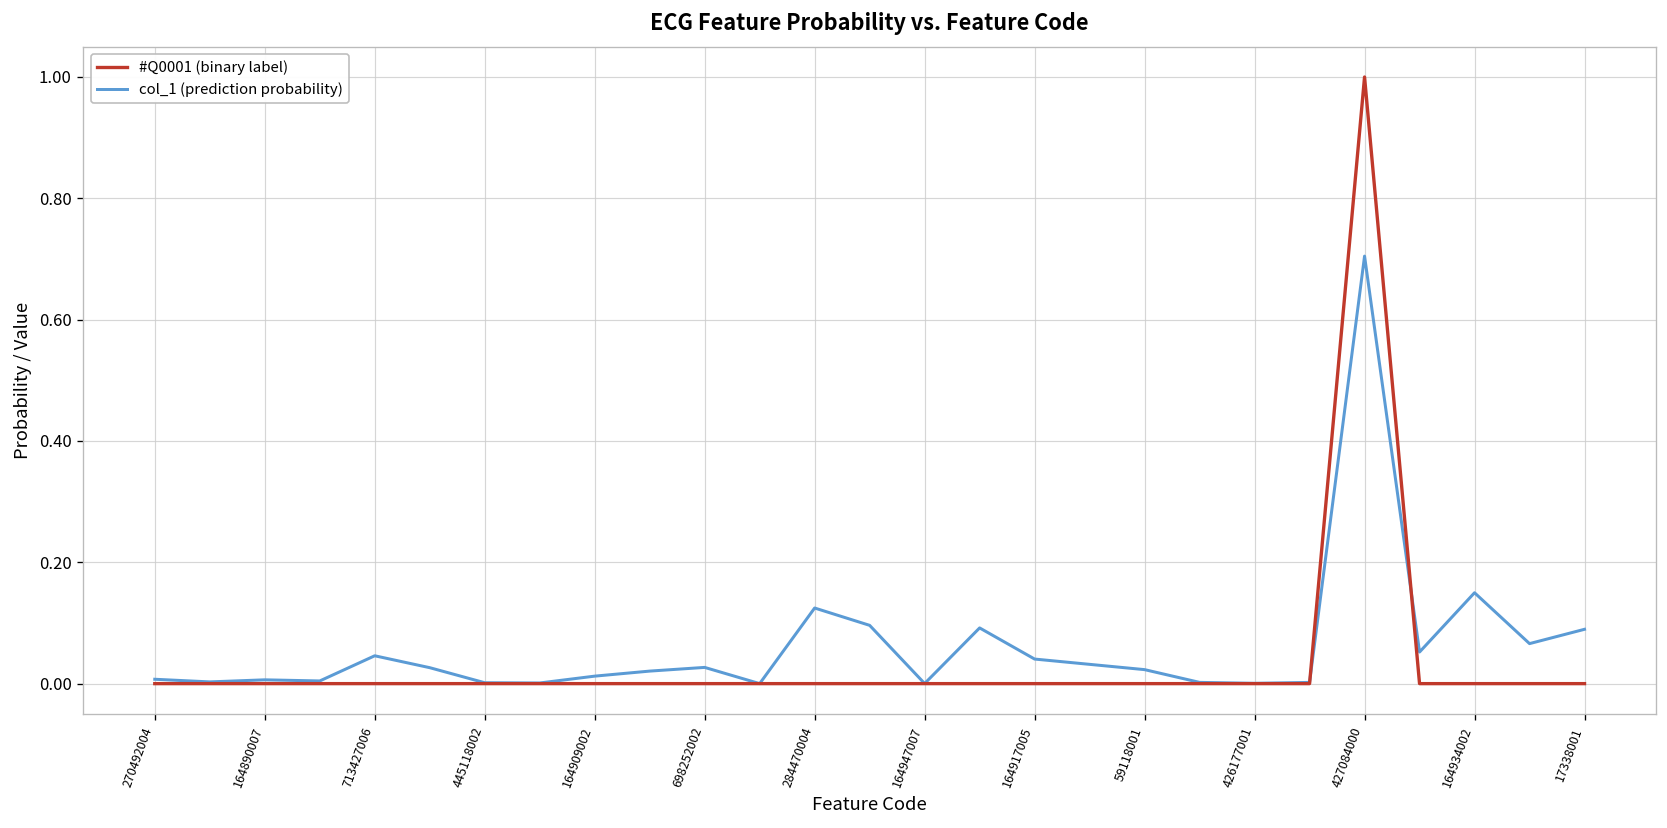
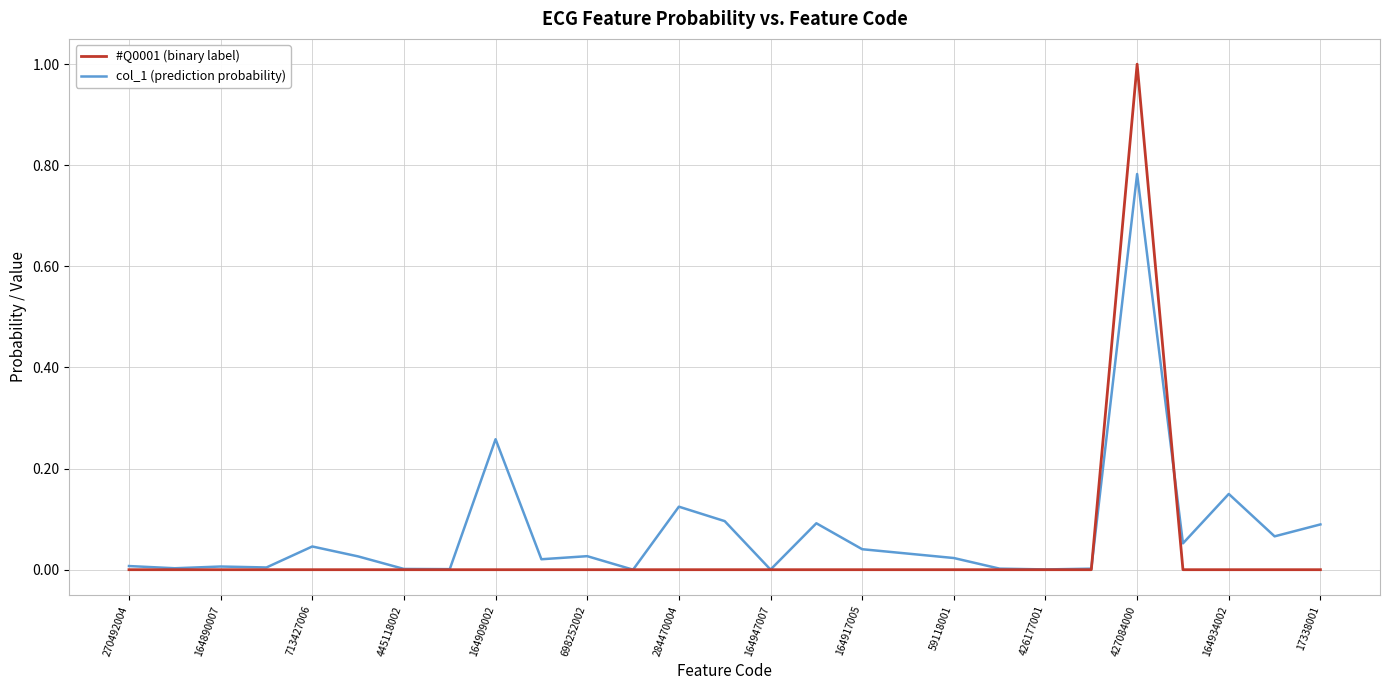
  {
    "#Q0001 (binary label)": {
      "270492004": 0.00,
      "164890007": 0.00,
      "713427006": 0.00,
      "164909002": 0.00,
      "698252002": 0.00,
      "284470004": 0.00,
      "164917005": 0.00,
      "59118001": 0.00,
      "427084000": 1.00,
      "164934002": 0.00,
      "17338001": 0.00
    },
    "col_1 (prediction probability)": {
      "270492004": 0.01,
      "164890007": 0.01,
      "713427006": 0.05,
-     "164909002": 0.01,
+     "164909002": 0.26,
      "698252002": 0.03,
      "284470004": 0.12,
      "164917005": 0.04,
      "59118001": 0.02,
-     "427084000": 0.70,
+     "427084000": 0.78,
      "164934002": 0.15,
      "17338001": 0.09
    }
  }
